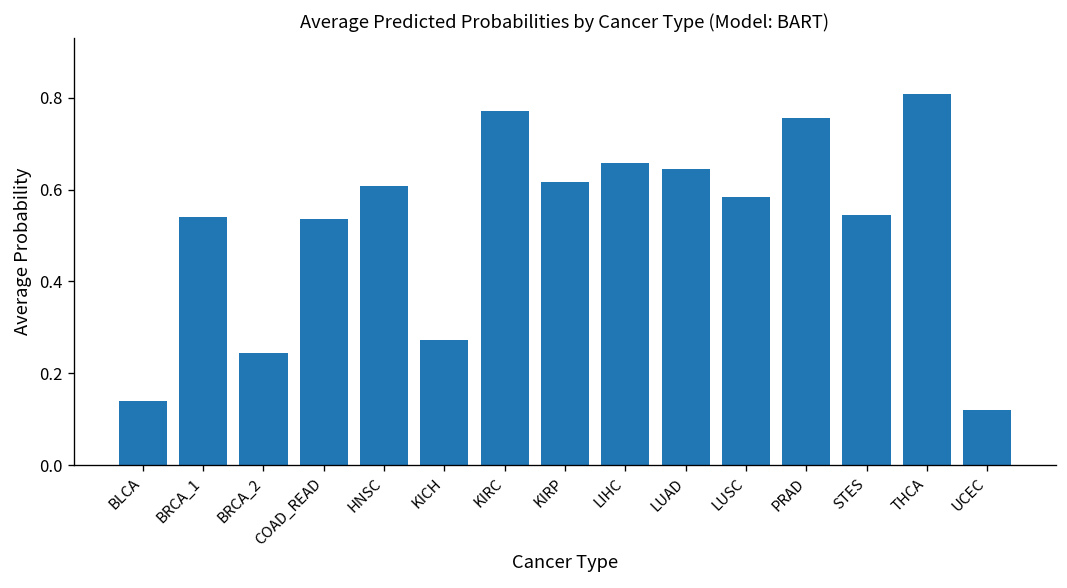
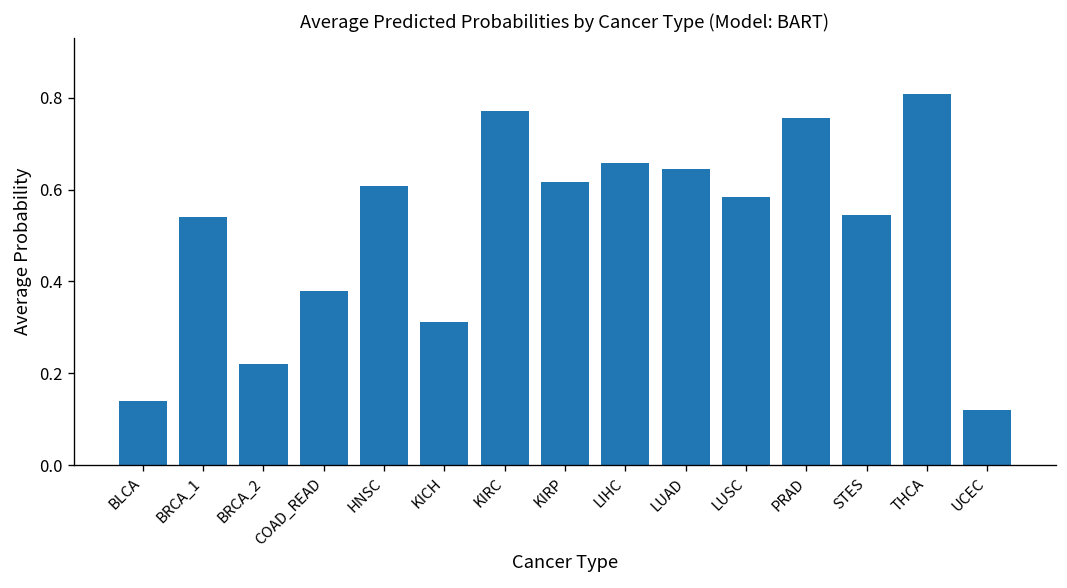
  {
    "BLCA": 0.14,
    "BRCA_1": 0.54,
-   "BRCA_2": 0.24,
-   "COAD_READ": 0.54,
+   "BRCA_2": 0.22,
+   "COAD_READ": 0.38,
    "HNSC": 0.61,
-   "KICH": 0.27,
+   "KICH": 0.31,
    "KIRC": 0.77,
    "KIRP": 0.62,
    "LIHC": 0.66,
    "LUAD": 0.64,
    "LUSC": 0.58,
    "PRAD": 0.76,
    "STES": 0.54,
    "THCA": 0.81,
    "UCEC": 0.12
  }
